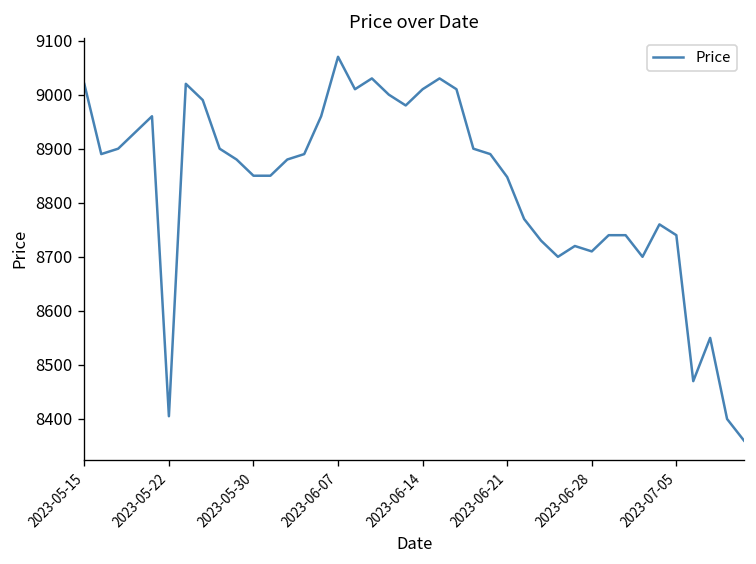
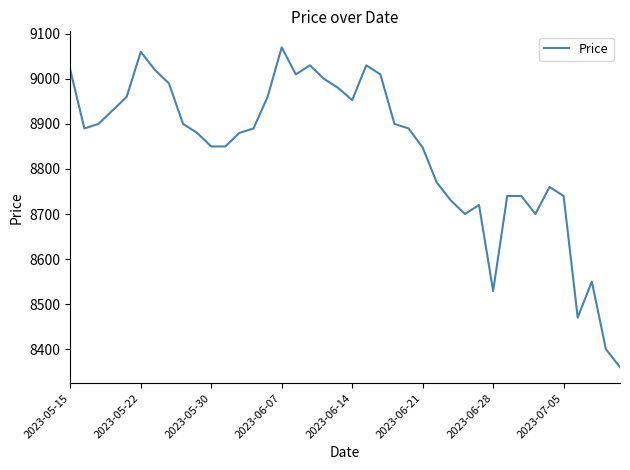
  {
    "2023-05-15": 9020,
-   "2023-05-22": 8410,
+   "2023-05-22": 9060,
    "2023-05-30": 8850,
    "2023-06-07": 9070,
-   "2023-06-14": 9010,
+   "2023-06-14": 8950,
    "2023-06-21": 8850,
-   "2023-06-28": 8710,
+   "2023-06-28": 8530,
    "2023-07-05": 8740
  }
